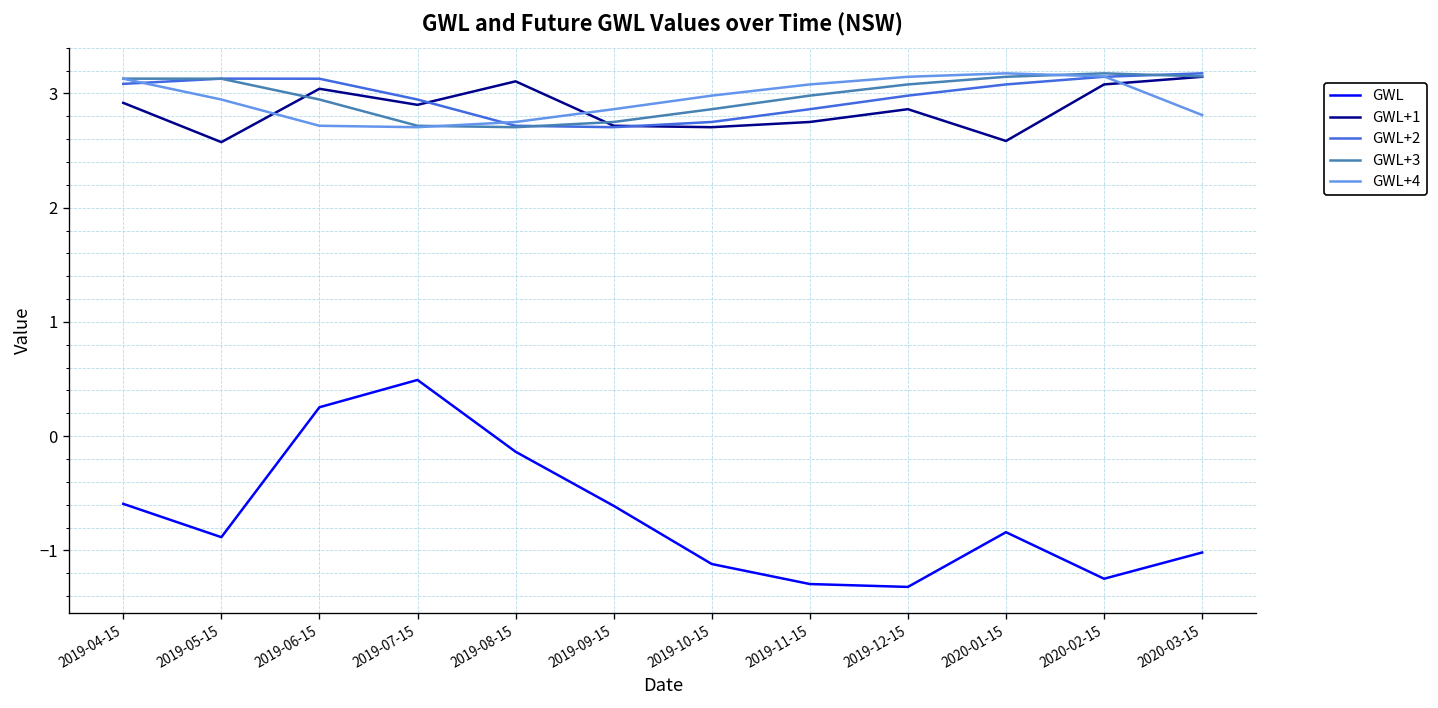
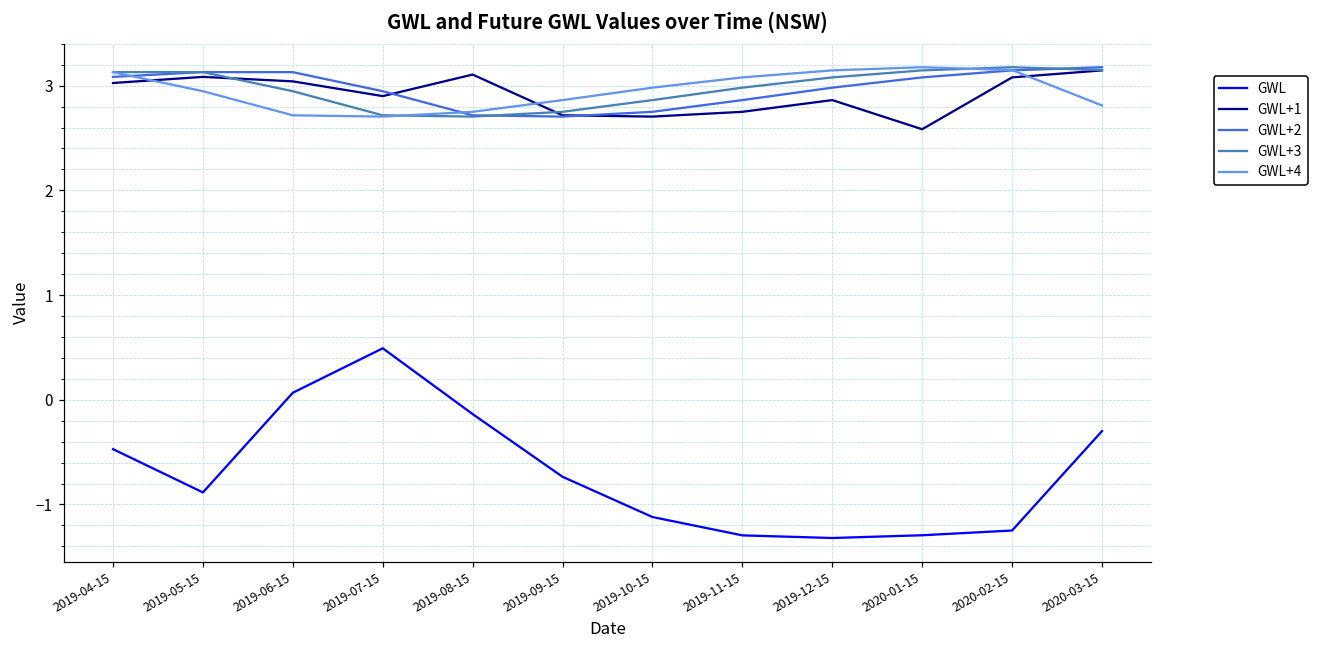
  {
    "GWL": {
-     "2019-04-15": -0.6,
+     "2019-04-15": -0.5,
      "2019-05-15": -0.9,
-     "2019-06-15": 0.3,
+     "2019-06-15": 0.1,
      "2019-07-15": 0.5,
      "2019-08-15": -0.1,
-     "2019-09-15": -0.6,
+     "2019-09-15": -0.7,
      "2019-10-15": -1.1,
      "2019-11-15": -1.3,
      "2019-12-15": -1.3,
-     "2020-01-15": -0.8,
+     "2020-01-15": -1.3,
      "2020-02-15": -1.2,
-     "2020-03-15": -1.0
+     "2020-03-15": -0.3
    },
    "GWL+1": {
-     "2019-04-15": 2.9,
-     "2019-05-15": 2.6,
+     "2019-04-15": 3.0,
+     "2019-05-15": 3.1,
      "2019-06-15": 3.0,
      "2019-07-15": 2.9,
      "2019-08-15": 3.1,
      "2019-10-15": 2.7,
      "2019-11-15": 2.8,
      "2019-12-15": 2.9,
      "2020-01-15": 2.6,
      "2020-02-15": 3.1
    }
  }
